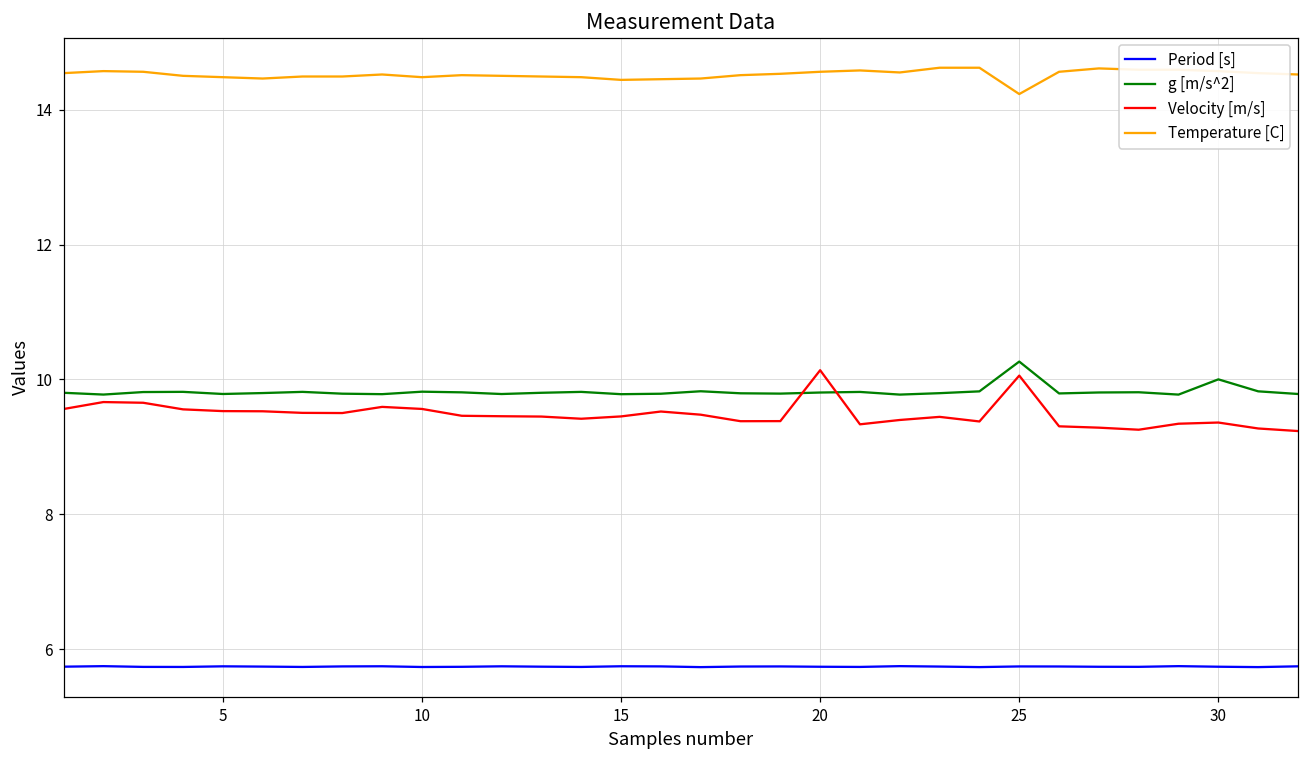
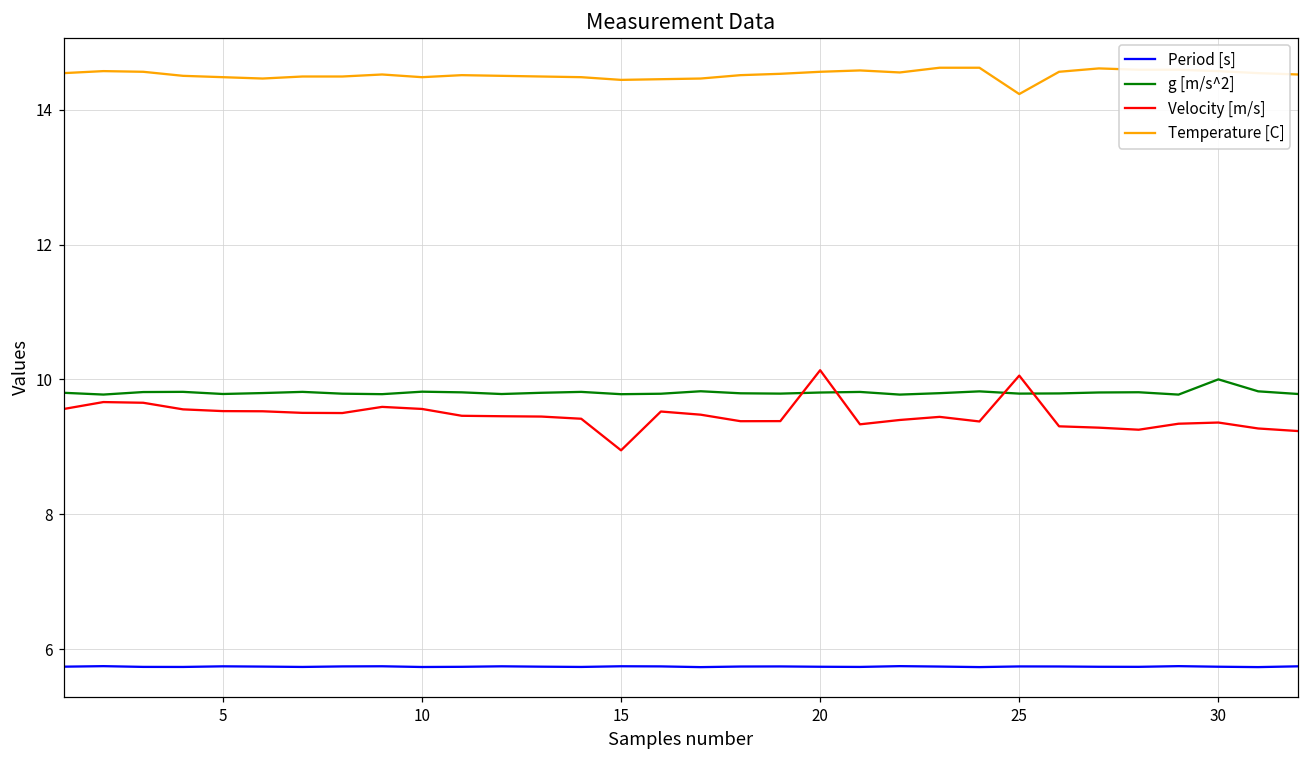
  {
    "Period [s]": {
      "5": 5.7,
      "10": 5.7,
      "15": 5.7,
      "20": 5.7,
      "25": 5.7,
      "30": 5.7
    },
    "g [m/s^2]": {
      "5": 9.8,
      "10": 9.8,
      "15": 9.8,
      "20": 9.8,
-     "25": 10.3,
+     "25": 9.8,
      "30": 10.0
    },
    "Velocity [m/s]": {
      "5": 9.5,
      "10": 9.6,
-     "15": 9.5,
+     "15": 8.9,
      "20": 10.1,
      "25": 10.1,
      "30": 9.4
    },
    "Temperature [C]": {
      "5": 14.5,
      "10": 14.5,
      "15": 14.4,
      "20": 14.6,
      "25": 14.2
    }
  }
